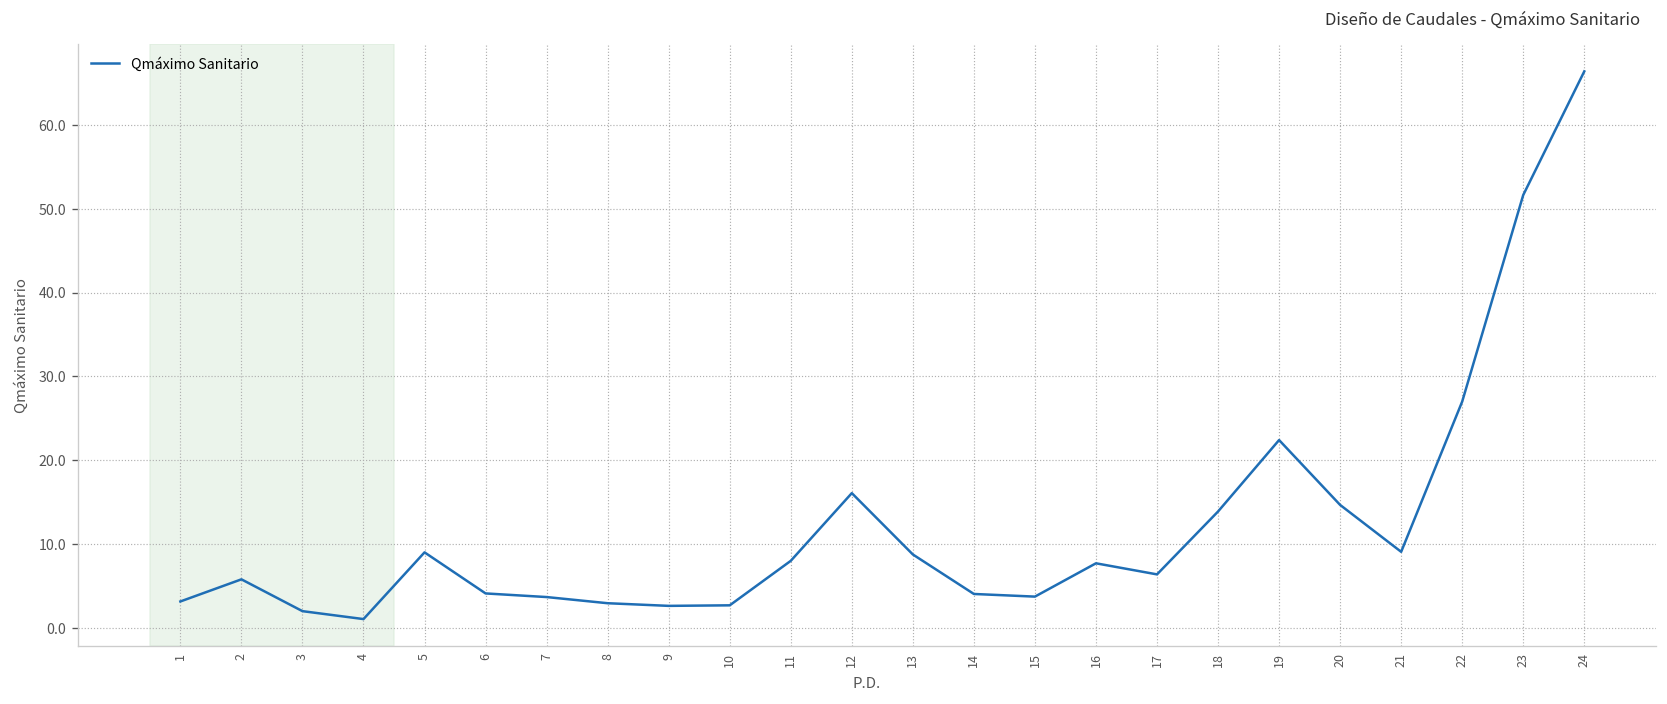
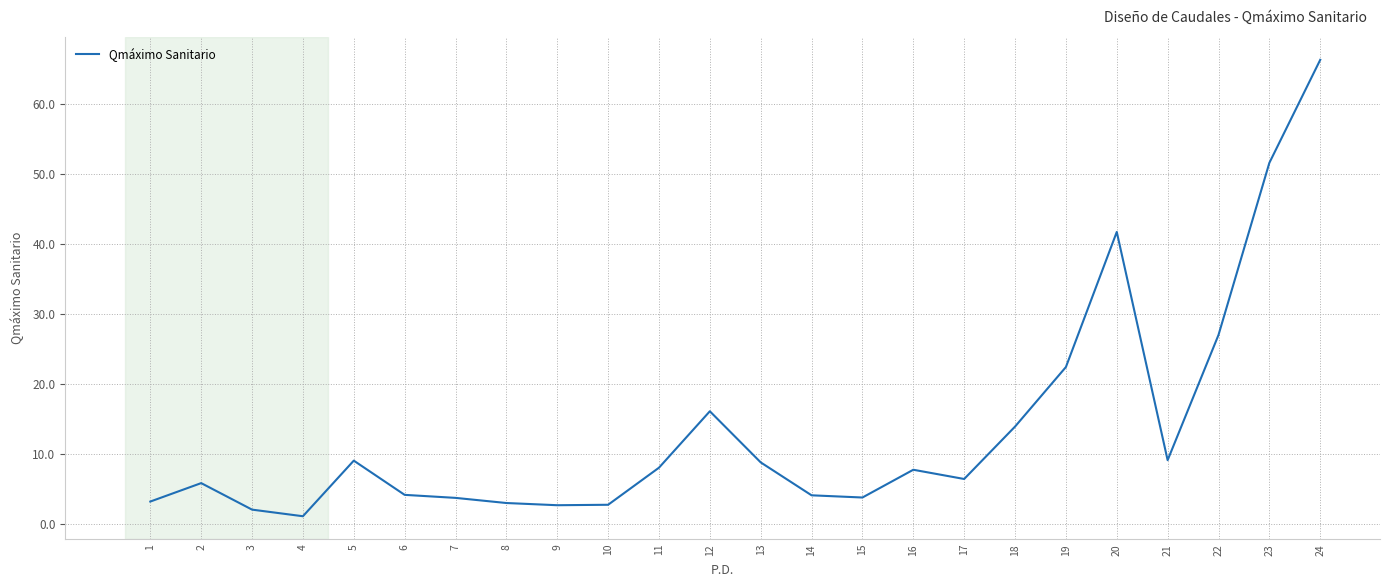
  {
    "1": 3,
    "2": 6,
    "3": 2,
    "4": 1,
    "5": 9,
    "6": 4,
    "7": 4,
    "8": 3,
    "9": 3,
    "10": 3,
    "11": 8,
    "12": 16,
    "13": 9,
    "14": 4,
    "15": 4,
    "16": 8,
    "17": 6,
    "18": 14,
    "19": 22,
-   "20": 15,
+   "20": 42,
    "21": 9,
    "22": 27,
    "23": 52,
    "24": 66
  }
